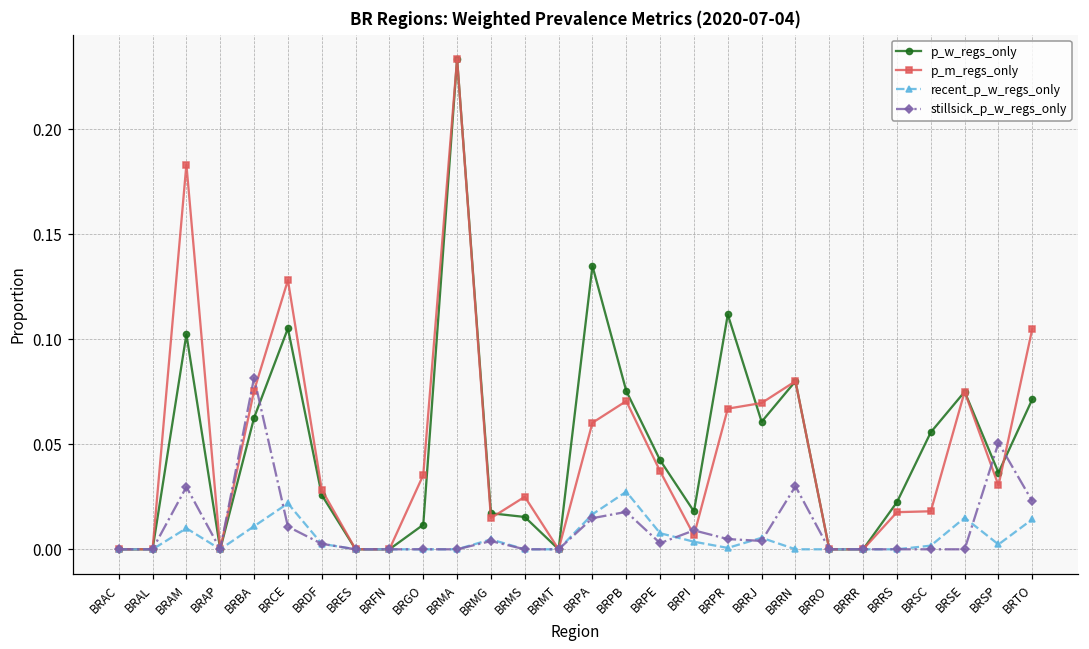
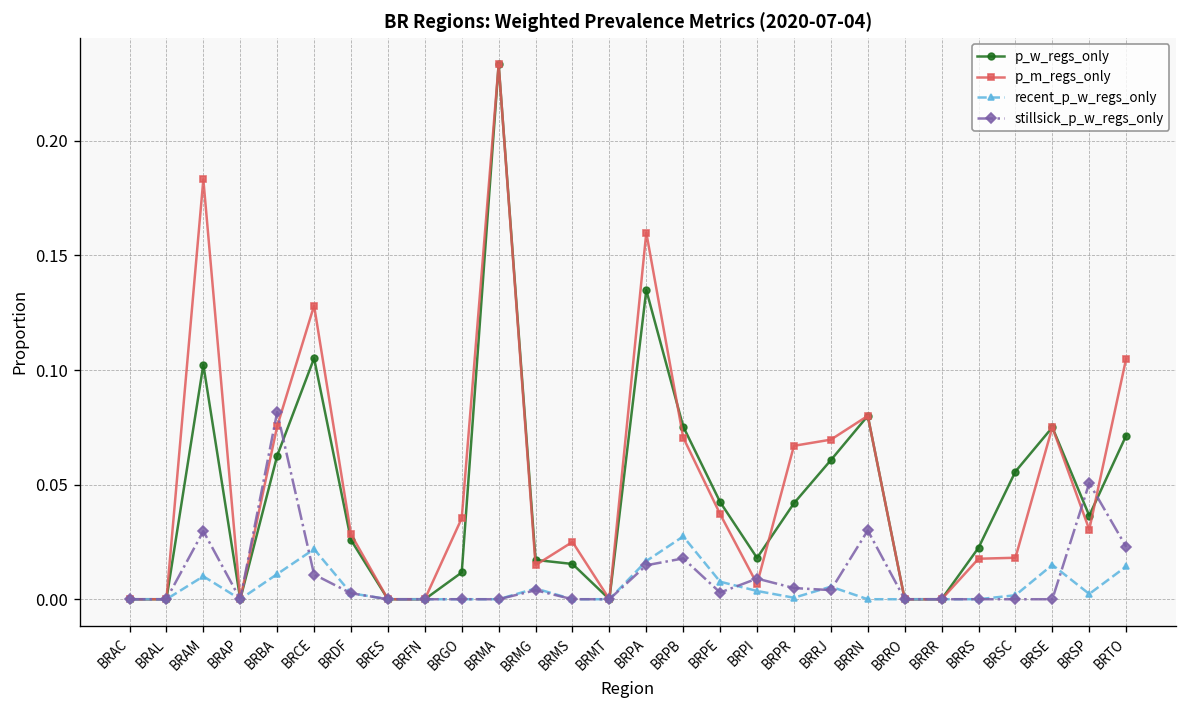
  {
    "p_w_regs_only": {
      "BRAM": 0.102,
      "BRBA": 0.063,
      "BRCE": 0.105,
      "BRDF": 0.026,
      "BRGO": 0.012,
      "BRMG": 0.017,
      "BRMS": 0.015,
      "BRPA": 0.135,
      "BRPB": 0.075,
      "BRPE": 0.042,
      "BRPI": 0.018,
-     "BRPR": 0.112,
+     "BRPR": 0.042,
      "BRRJ": 0.061,
      "BRRS": 0.022,
      "BRSC": 0.056,
      "BRSP": 0.036,
      "BRTO": 0.071
    },
    "p_m_regs_only": {
      "BRAM": 0.183,
      "BRBA": 0.075,
      "BRCE": 0.128,
      "BRDF": 0.028,
      "BRGO": 0.035,
      "BRMG": 0.015,
      "BRMS": 0.025,
-     "BRPA": 0.060,
+     "BRPA": 0.160,
      "BRPB": 0.071,
      "BRPE": 0.037,
      "BRPI": 0.007,
      "BRPR": 0.067,
      "BRRJ": 0.070,
      "BRRS": 0.018,
      "BRSC": 0.018,
      "BRSP": 0.030,
      "BRTO": 0.105
    },
    "recent_p_w_regs_only": {
      "BRAM": 0.010,
      "BRBA": 0.011,
      "BRCE": 0.022,
      "BRPA": 0.017,
      "BRPB": 0.027,
      "BRPE": 0.008,
      "BRPI": 0.004,
      "BRPR": 0.001,
      "BRRJ": 0.005,
      "BRRN": 0.000,
      "BRSC": 0.002,
      "BRSE": 0.015,
      "BRSP": 0.002,
      "BRTO": 0.014
    },
    "stillsick_p_w_regs_only": {
      "BRAM": 0.030,
      "BRBA": 0.082,
      "BRCE": 0.011,
      "BRPA": 0.015,
      "BRPB": 0.018,
      "BRPE": 0.003,
      "BRPI": 0.009,
      "BRPR": 0.005,
      "BRRJ": 0.004,
      "BRRN": 0.030,
      "BRSC": 0.000,
      "BRSE": 0.000,
      "BRSP": 0.051,
      "BRTO": 0.023
    }
  }
